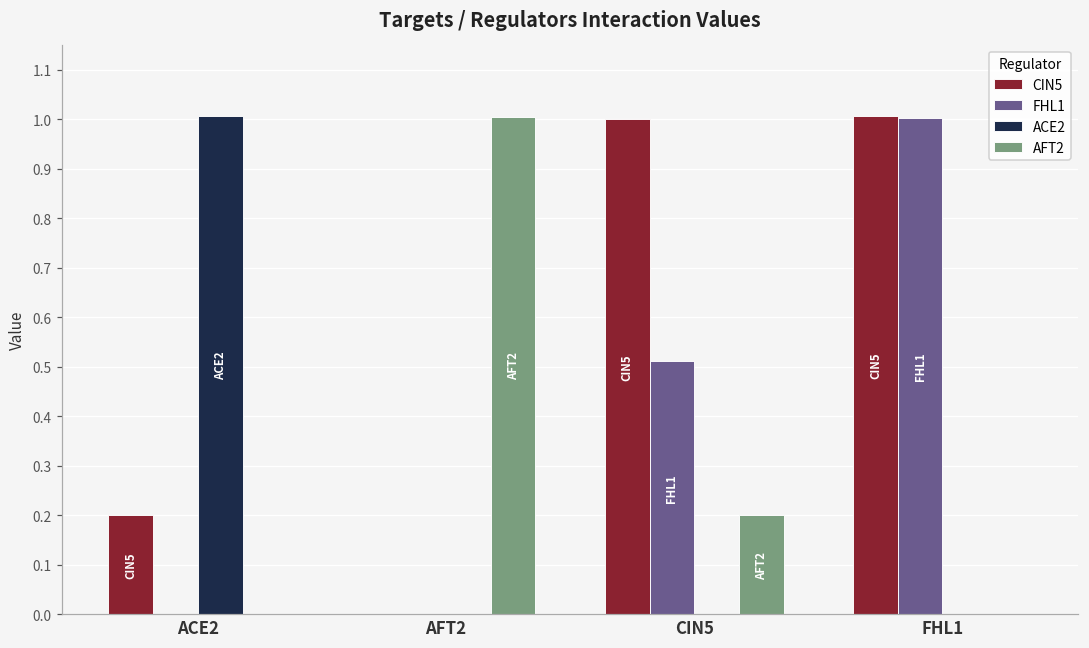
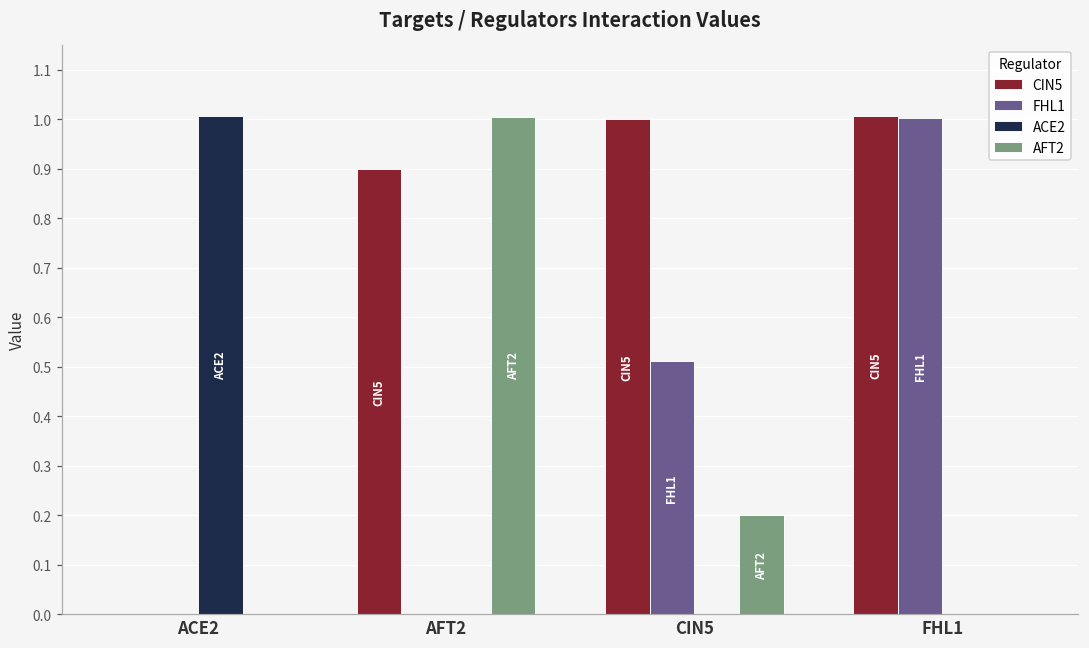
  {
    "CIN5": {
-     "ACE2": 0.2,
-     "AFT2": 0.0,
+     "ACE2": 0.0,
+     "AFT2": 0.9,
      "CIN5": 1.0,
      "FHL1": 1.01
    },
    "FHL1": {
      "ACE2": 0.0,
      "AFT2": 0.0,
      "CIN5": 0.51,
      "FHL1": 1.0
    },
    "ACE2": {
      "ACE2": 1.01,
      "AFT2": 0.0,
      "CIN5": 0.0,
      "FHL1": 0.0
    },
    "AFT2": {
      "ACE2": 0.0,
      "AFT2": 1.0,
      "CIN5": 0.2,
      "FHL1": 0.0
    }
  }
